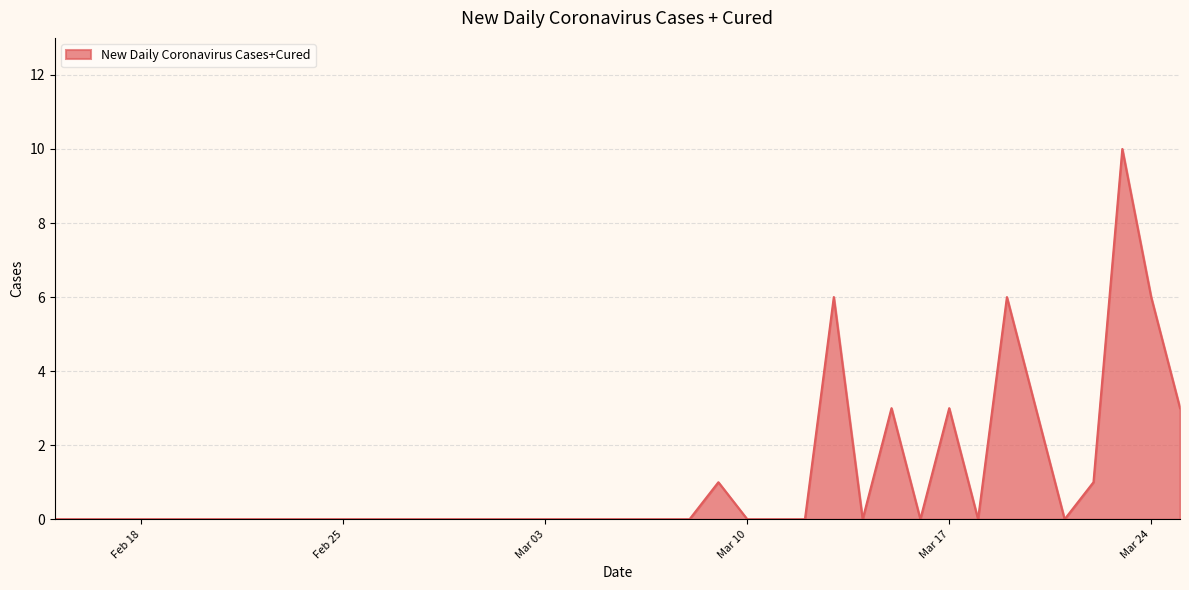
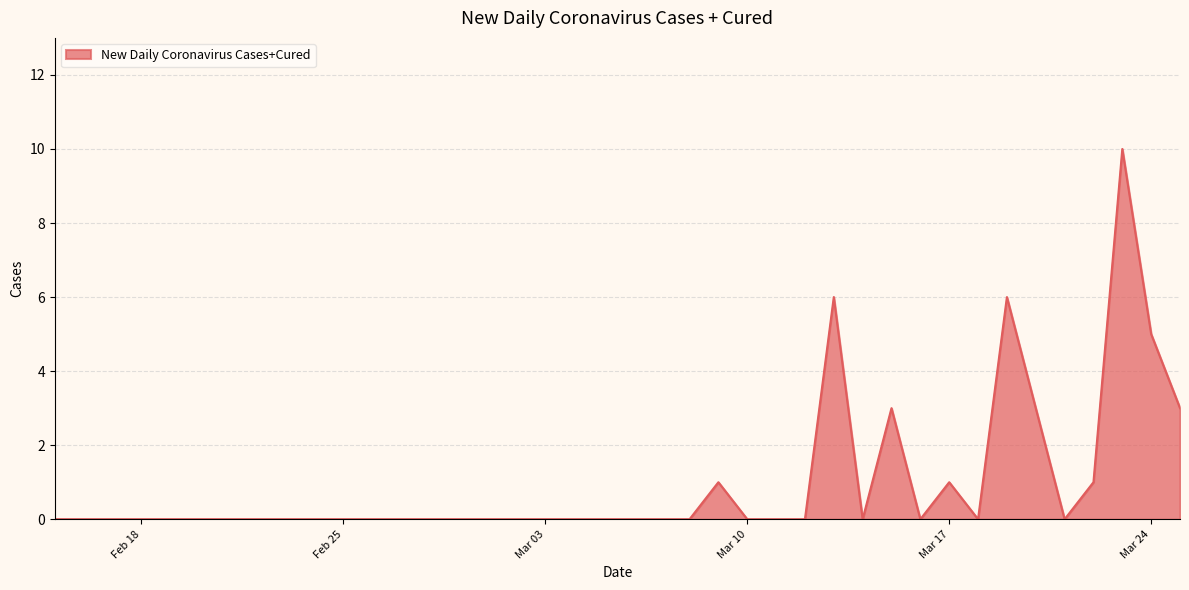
  {
    "Feb 18": 0,
    "Feb 25": 0,
    "Mar 03": 0,
    "Mar 10": 0,
-   "Mar 17": 3,
-   "Mar 24": 6
+   "Mar 17": 1,
+   "Mar 24": 5
  }
